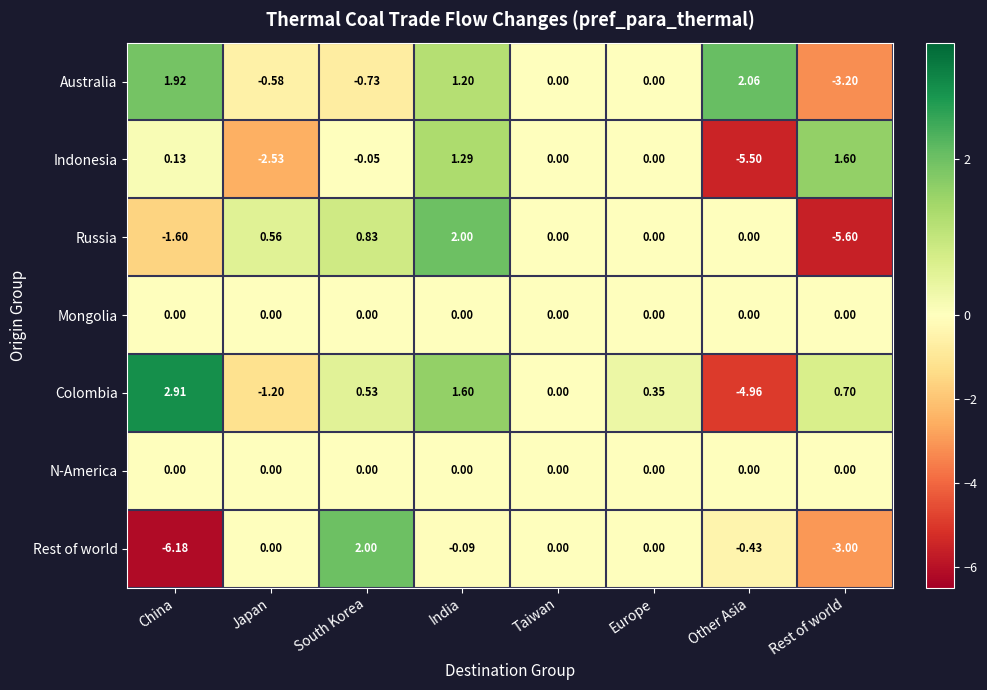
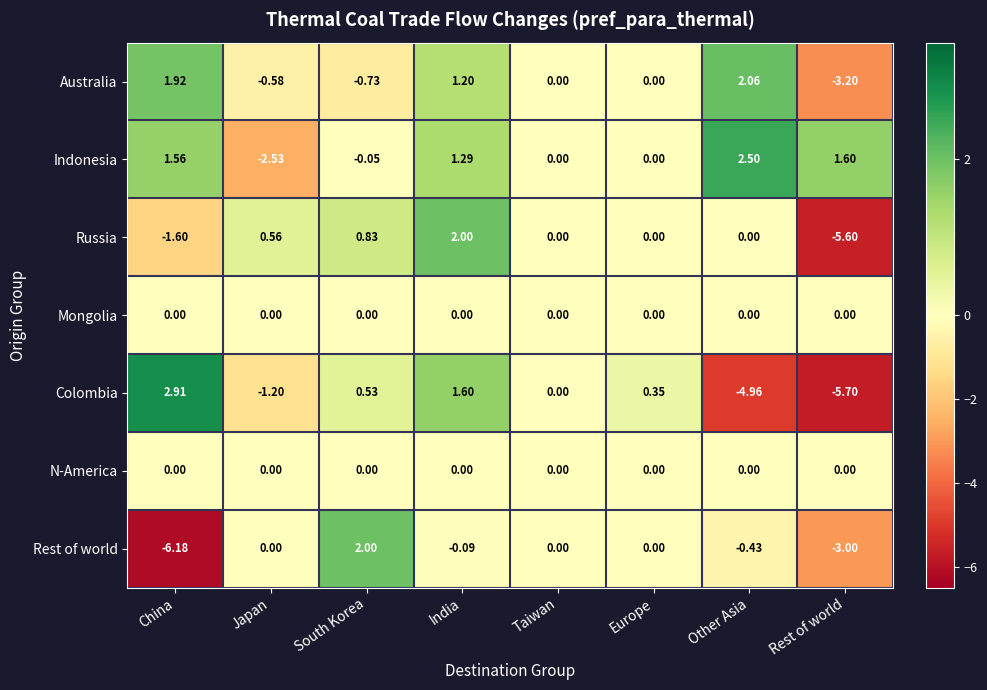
  {
    "Australia": {
      "China": 1.92,
      "Japan": -0.58,
      "South Korea": -0.73,
      "India": 1.20,
      "Taiwan": 0.00,
      "Europe": 0.00,
      "Other Asia": 2.06,
      "Rest of world": -3.20
    },
    "Indonesia": {
-     "China": 0.13,
+     "China": 1.56,
      "Japan": -2.53,
      "South Korea": -0.05,
      "India": 1.29,
      "Taiwan": 0.00,
      "Europe": 0.00,
-     "Other Asia": -5.50,
+     "Other Asia": 2.50,
      "Rest of world": 1.60
    },
    "Russia": {
      "China": -1.60,
      "Japan": 0.56,
      "South Korea": 0.83,
      "India": 2.00,
      "Taiwan": 0.00,
      "Europe": 0.00,
      "Other Asia": 0.00,
      "Rest of world": -5.60
    },
    "Mongolia": {
      "China": 0.00,
      "Japan": 0.00,
      "South Korea": 0.00,
      "India": 0.00,
      "Taiwan": 0.00,
      "Europe": 0.00,
      "Other Asia": 0.00,
      "Rest of world": 0.00
    },
    "Colombia": {
      "China": 2.91,
      "Japan": -1.20,
      "South Korea": 0.53,
      "India": 1.60,
      "Taiwan": 0.00,
      "Europe": 0.35,
      "Other Asia": -4.96,
-     "Rest of world": 0.70
+     "Rest of world": -5.70
    },
    "N-America": {
      "China": 0.00,
      "Japan": 0.00,
      "South Korea": 0.00,
      "India": 0.00,
      "Taiwan": 0.00,
      "Europe": 0.00,
      "Other Asia": 0.00,
      "Rest of world": 0.00
    },
    "Rest of world": {
      "China": -6.18,
      "Japan": 0.00,
      "South Korea": 2.00,
      "India": -0.09,
      "Taiwan": 0.00,
      "Europe": 0.00,
      "Other Asia": -0.43,
      "Rest of world": -3.00
    }
  }
